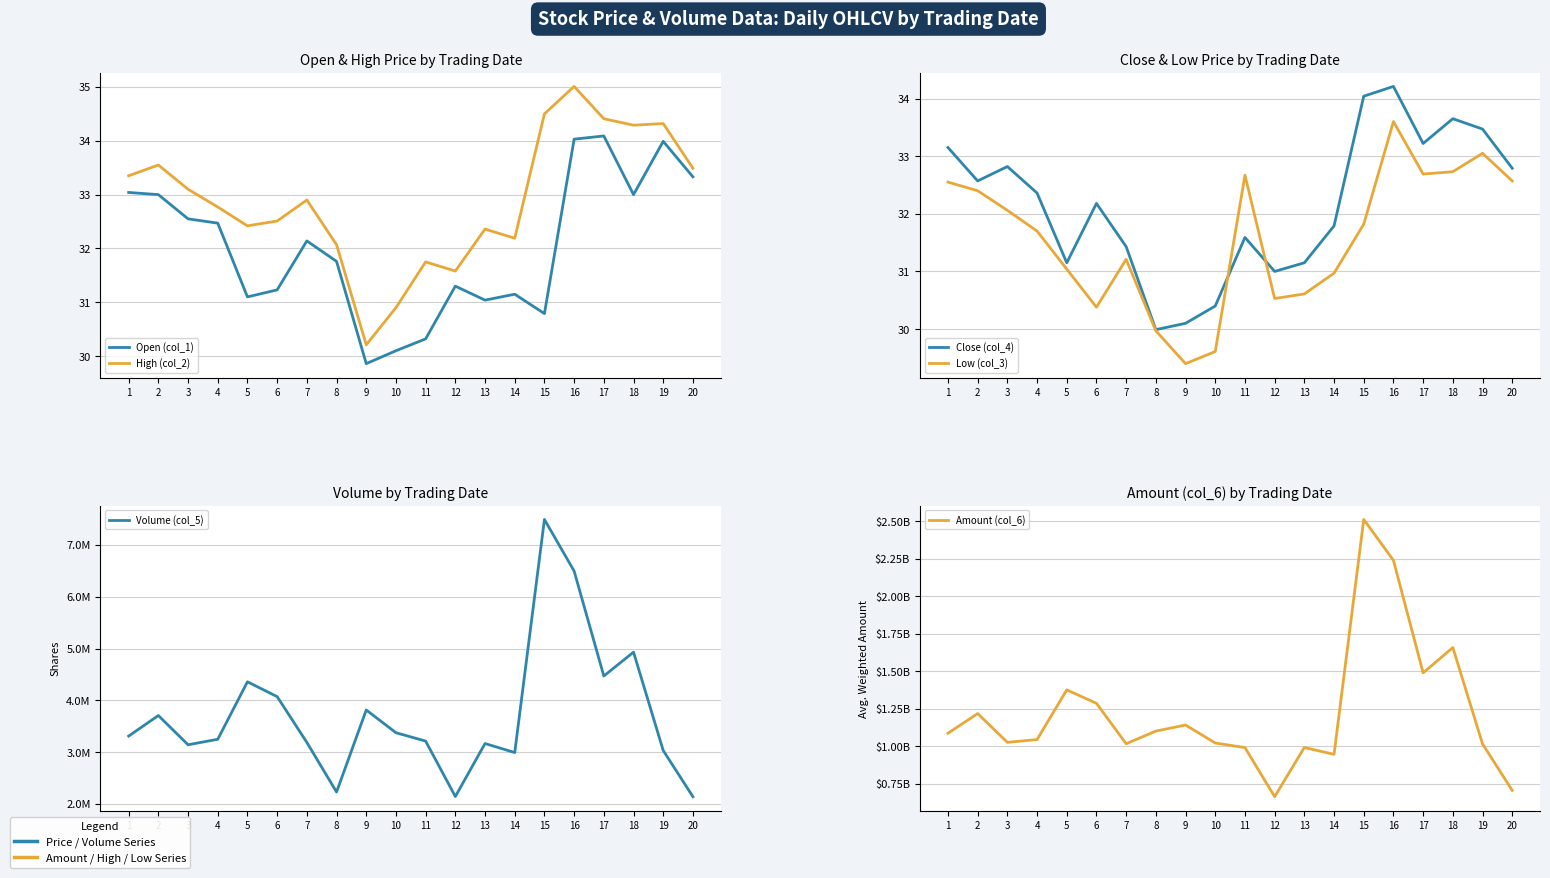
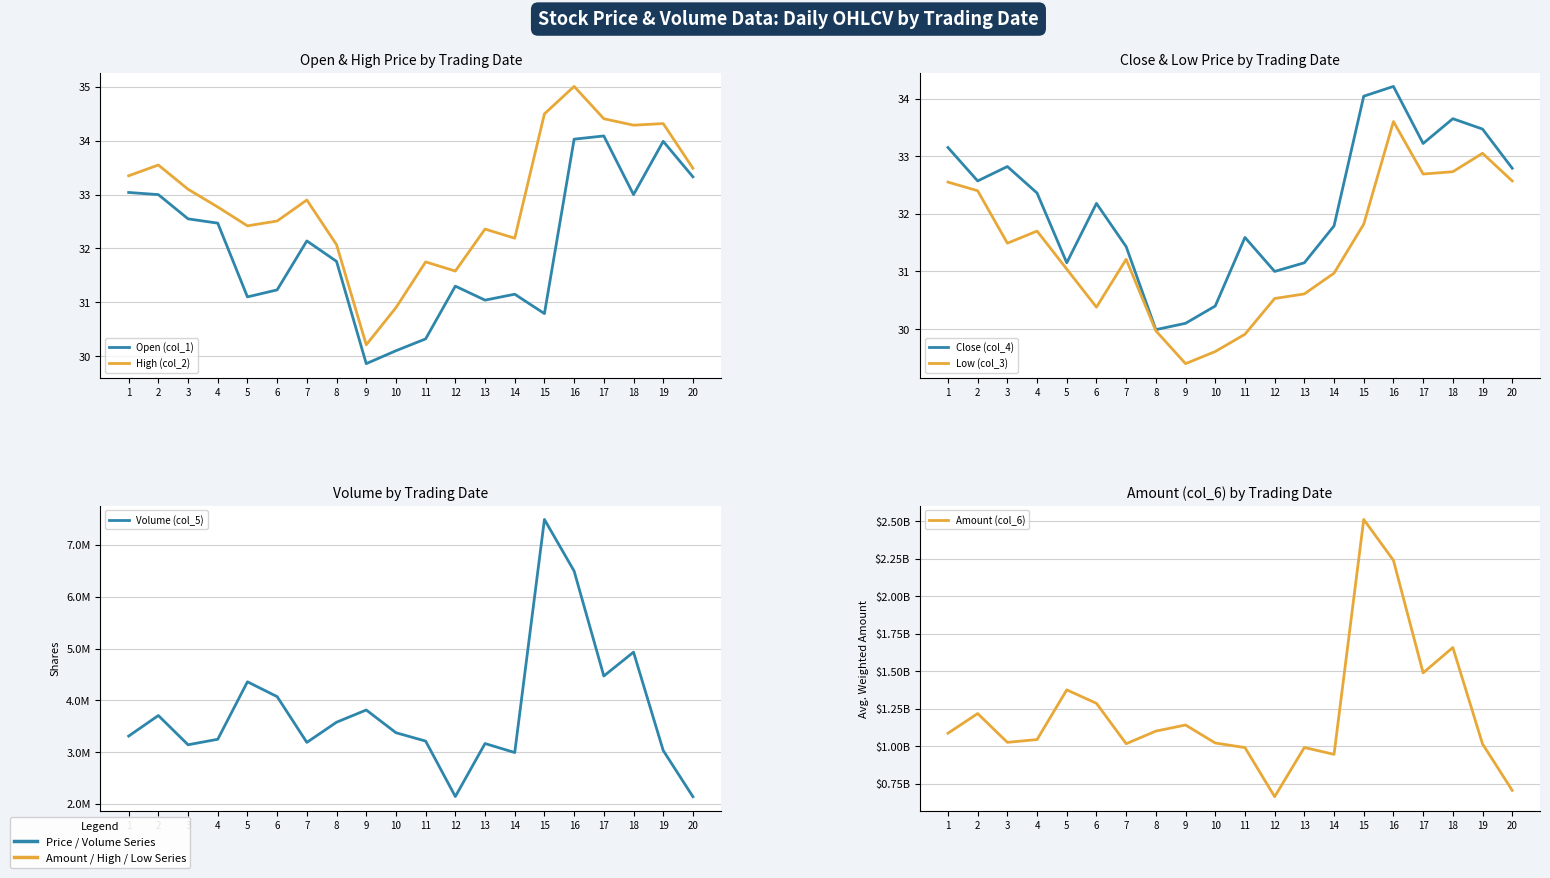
  {
    "Open & High Price by Trading Date": {
      "Open (col_1)": {
        "1": "33.0",
        "2": "33.0",
        "3": "32.6",
        "4": "32.5",
        "5": "31.1",
        "6": "31.2",
        "7": "32.1",
        "8": "31.8",
        "9": "29.9",
        "10": "30.1",
        "11": "30.3",
        "12": "31.3",
        "13": "31.0",
        "14": "31.2",
        "15": "30.8",
        "16": "34.0",
        "17": "34.1",
        "18": "33.0",
        "19": "34.0",
        "20": "33.3"
      },
      "High (col_2)": {
        "1": "33.4",
        "2": "33.6",
        "3": "33.1",
        "4": "32.8",
        "5": "32.4",
        "6": "32.5",
        "7": "32.9",
        "8": "32.1",
        "9": "30.2",
        "10": "30.9",
        "11": "31.8",
        "12": "31.6",
        "13": "32.4",
        "14": "32.2",
        "15": "34.5",
        "16": "35.0",
        "17": "34.4",
        "18": "34.3",
        "19": "34.3",
        "20": "33.5"
      }
    },
    "Close & Low Price by Trading Date": {
      "Close (col_4)": {
        "1": "33.2",
        "2": "32.6",
        "3": "32.8",
        "4": "32.4",
        "5": "31.2",
        "6": "32.2",
        "7": "31.4",
        "9": "30.1",
        "10": "30.4",
        "11": "31.6",
        "12": "31.0",
        "13": "31.2",
        "14": "31.8",
        "15": "34.0",
        "16": "34.2",
        "17": "33.2",
        "18": "33.7",
        "19": "33.5",
        "20": "32.8"
      },
      "Low (col_3)": {
        "1": "32.6",
        "2": "32.4",
-       "3": "32.1",
+       "3": "31.5",
        "4": "31.7",
        "5": "31.0",
        "6": "30.4",
        "7": "31.2",
        "9": "29.4",
        "10": "29.6",
-       "11": "32.7",
+       "11": "29.9",
        "12": "30.5",
        "13": "30.6",
        "14": "31.0",
        "15": "31.8",
        "16": "33.6",
        "17": "32.7",
        "18": "32.7",
        "19": "33.1",
        "20": "32.6"
      }
    },
    "Volume by Trading Date": {
      "3": "3100000",
      "4": "3200000",
      "5": "4400000",
      "6": "4100000",
      "7": "3200000",
-     "8": "2200000",
+     "8": "3600000",
      "9": "3800000",
      "10": "3400000",
      "11": "3200000",
      "12": "2100000",
      "13": "3200000",
      "14": "3000000",
      "15": "7500000",
      "16": "6500000",
      "17": "4500000",
      "18": "4900000",
      "19": "3000000",
      "20": "2100000"
    },
    "Amount (col_6) by Trading Date": {
      "1": "$1090000000",
      "2": "$1220000000",
      "3": "$1030000000",
      "4": "$1040000000",
      "5": "$1380000000",
      "6": "$1290000000",
      "7": "$1020000000",
      "8": "$1100000000",
      "9": "$1140000000",
      "10": "$1020000000",
      "11": "$990000000",
      "12": "$660000000",
      "13": "$990000000",
      "14": "$950000000",
      "15": "$2510000000",
      "16": "$2240000000",
      "17": "$1490000000",
      "18": "$1660000000",
      "19": "$1020000000",
      "20": "$710000000"
    }
  }
